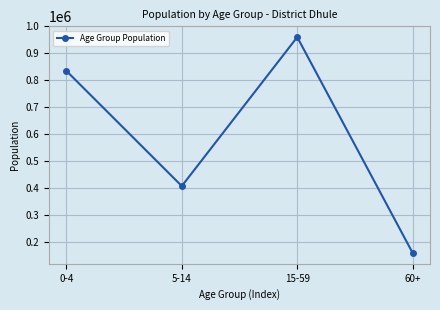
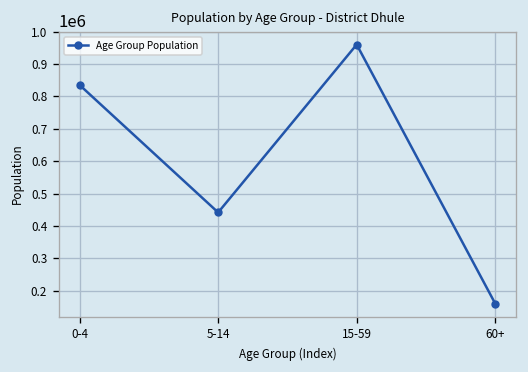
  {
    "0-4": 840000,
-   "5-14": 410000,
+   "5-14": 440000,
    "15-59": 960000,
    "60+": 160000
  }
